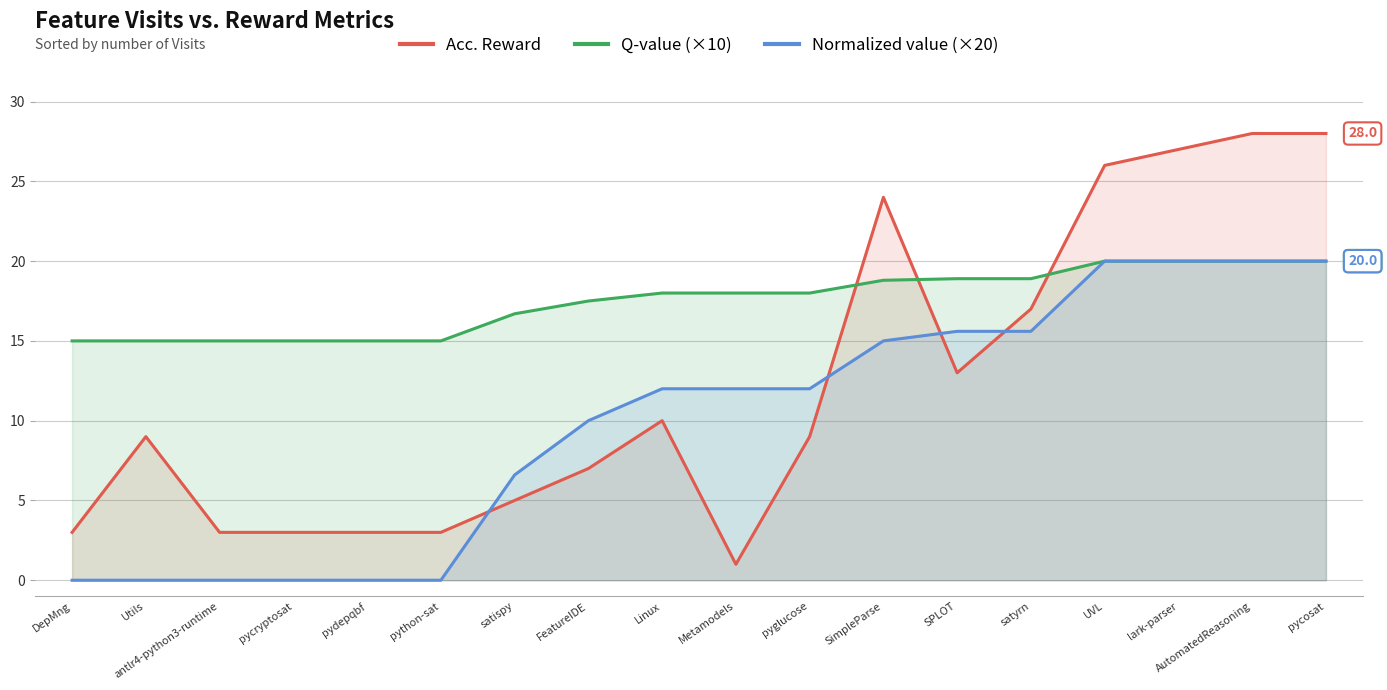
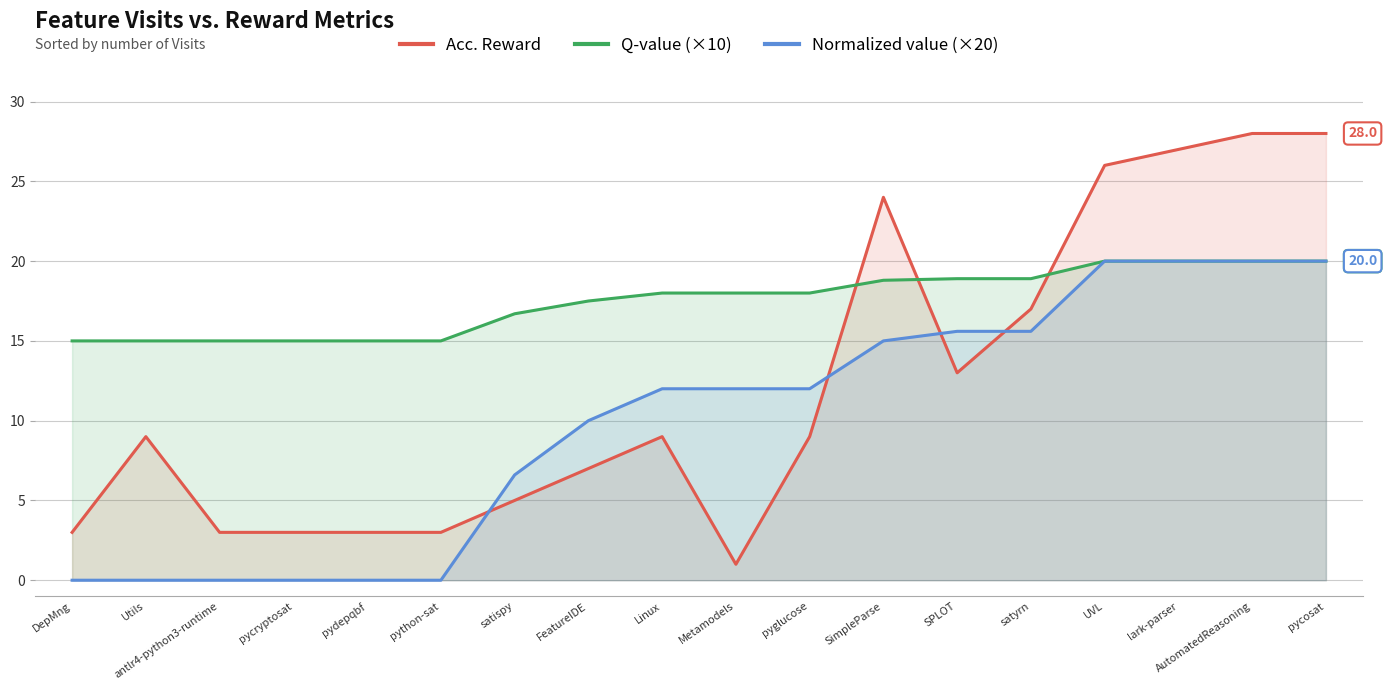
  {
    "Acc. Reward": {
      "DepMng": 3,
      "Utils": 9,
      "antlr4-python3-runtime": 3,
      "pycryptosat": 3,
      "pydepqbf": 3,
      "python-sat": 3,
      "satispy": 5,
      "FeatureIDE": 7,
-     "Linux": 10,
+     "Linux": 9,
      "Metamodels": 1,
      "pyglucose": 9,
      "SimpleParse": 24,
      "SPLOT": 13,
      "satyrn": 17,
      "UVL": 26,
      "lark-parser": 27,
      "AutomatedReasoning": 28
    },
    "Q-value (×10)": {
      "DepMng": 15,
      "Utils": 15,
      "antlr4-python3-runtime": 15,
      "pycryptosat": 15,
      "pydepqbf": 15,
      "python-sat": 15,
      "satispy": 16.7,
      "FeatureIDE": 17.5,
      "Linux": 18,
      "Metamodels": 18,
      "pyglucose": 18,
      "SimpleParse": 18.8,
      "SPLOT": 19,
      "satyrn": 19
    },
    "Normalized value (×20)": {
      "DepMng": 0,
      "Utils": 0,
      "antlr4-python3-runtime": 0,
      "pycryptosat": 0,
      "pydepqbf": 0,
      "python-sat": 0,
      "satispy": 6.6,
      "FeatureIDE": 10,
      "Linux": 12,
      "Metamodels": 12,
      "pyglucose": 12,
      "SimpleParse": 15,
      "SPLOT": 15.6,
      "satyrn": 15.6
    }
  }
